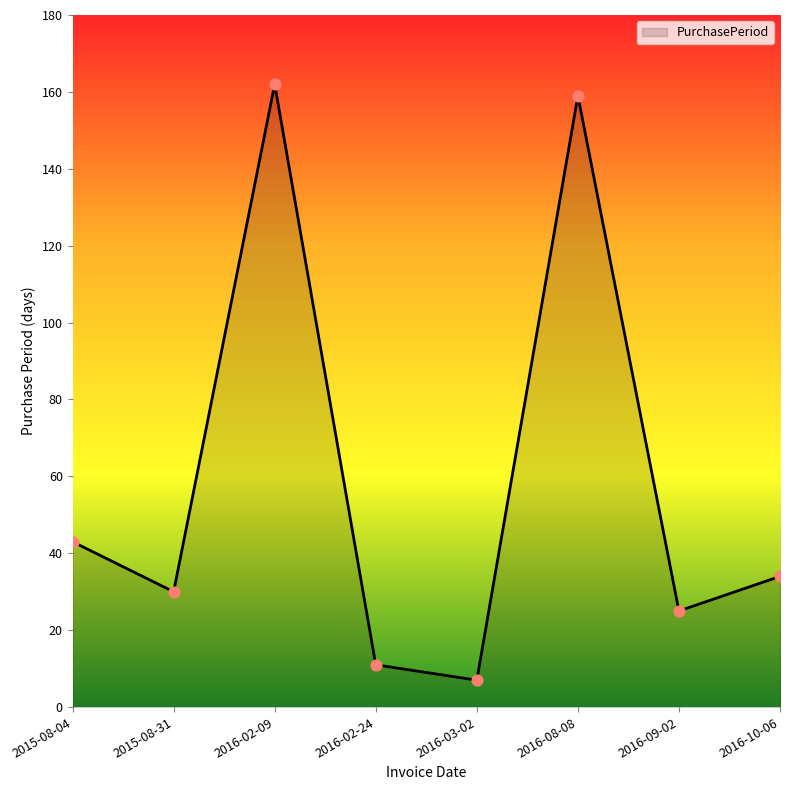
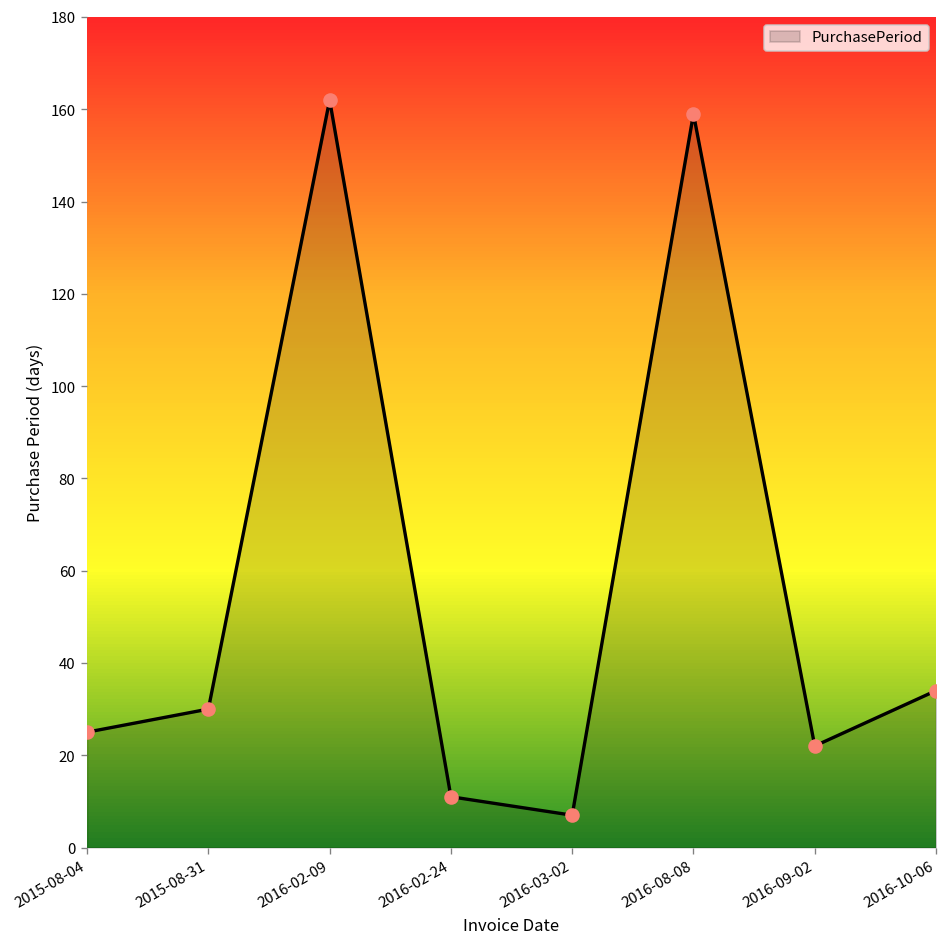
  {
-   "2015-08-04": 43,
+   "2015-08-04": 25,
    "2015-08-31": 30,
    "2016-02-09": 162,
    "2016-02-24": 11,
    "2016-03-02": 7,
    "2016-08-08": 159,
-   "2016-09-02": 25,
+   "2016-09-02": 22,
    "2016-10-06": 34
  }
